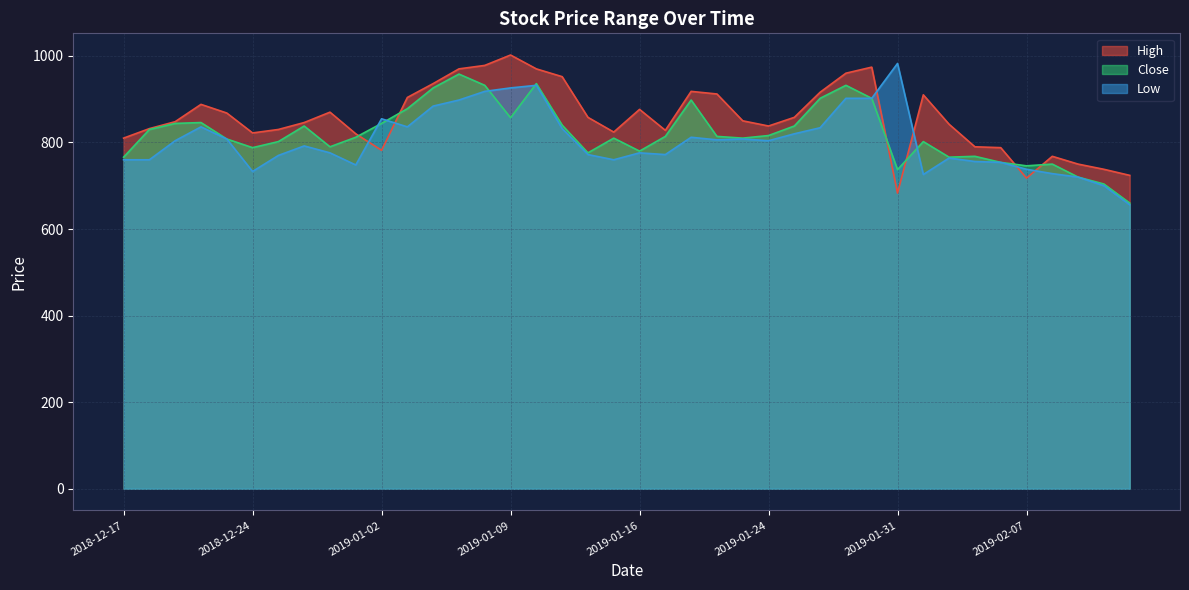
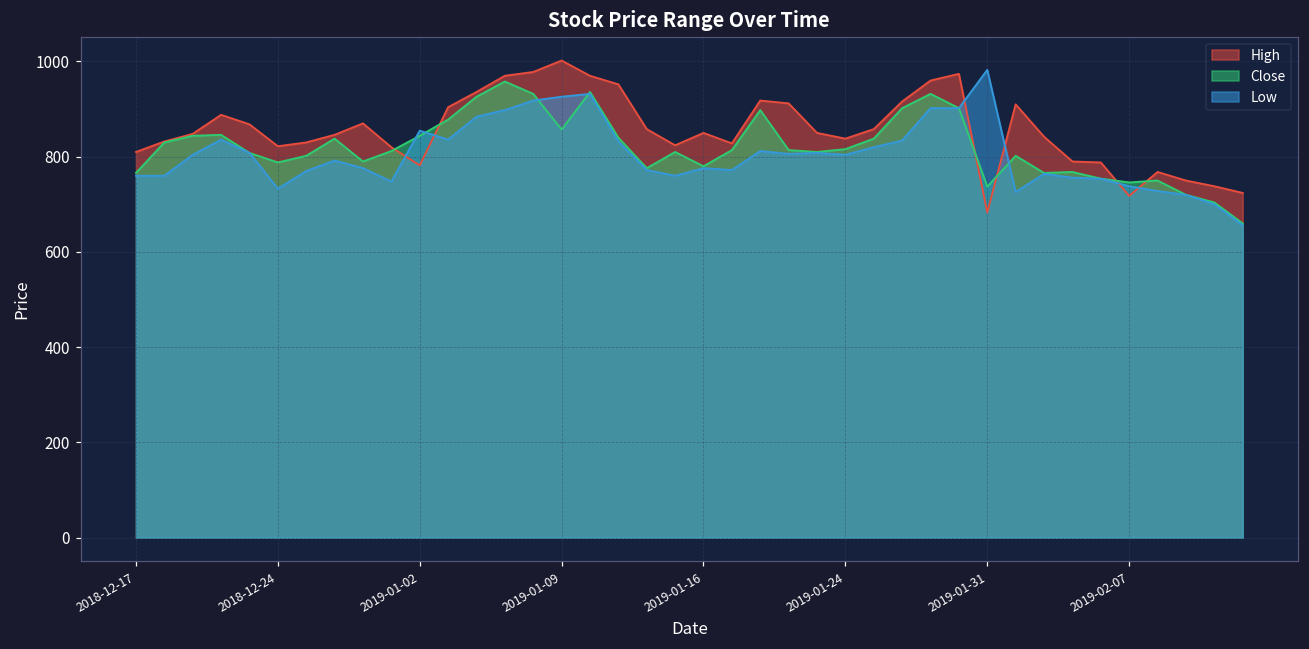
  {
    "High": {
      "2018-12-17": 810,
      "2018-12-24": 820,
      "2019-01-02": 780,
      "2019-01-09": 1000,
-     "2019-01-16": 880,
+     "2019-01-16": 850,
      "2019-01-24": 840,
      "2019-01-31": 680,
      "2019-02-07": 720
    },
    "Close": {
      "2018-12-17": 770,
      "2018-12-24": 790,
      "2019-01-02": 840,
      "2019-01-09": 860,
      "2019-01-24": 820,
      "2019-01-31": 740,
      "2019-02-07": 750
    },
    "Low": {
      "2018-12-17": 760,
      "2018-12-24": 730,
      "2019-01-02": 850,
      "2019-01-09": 930,
      "2019-01-24": 800,
      "2019-01-31": 980,
      "2019-02-07": 740
    }
  }
